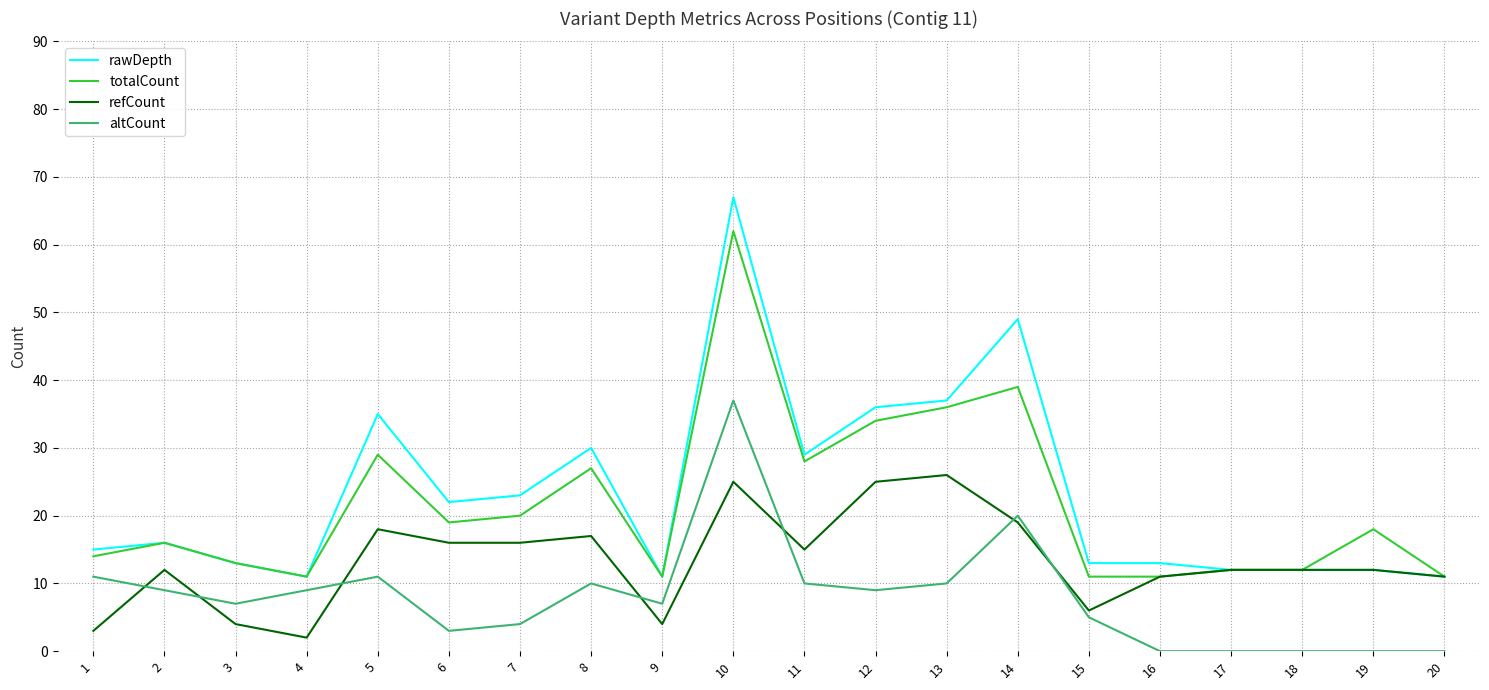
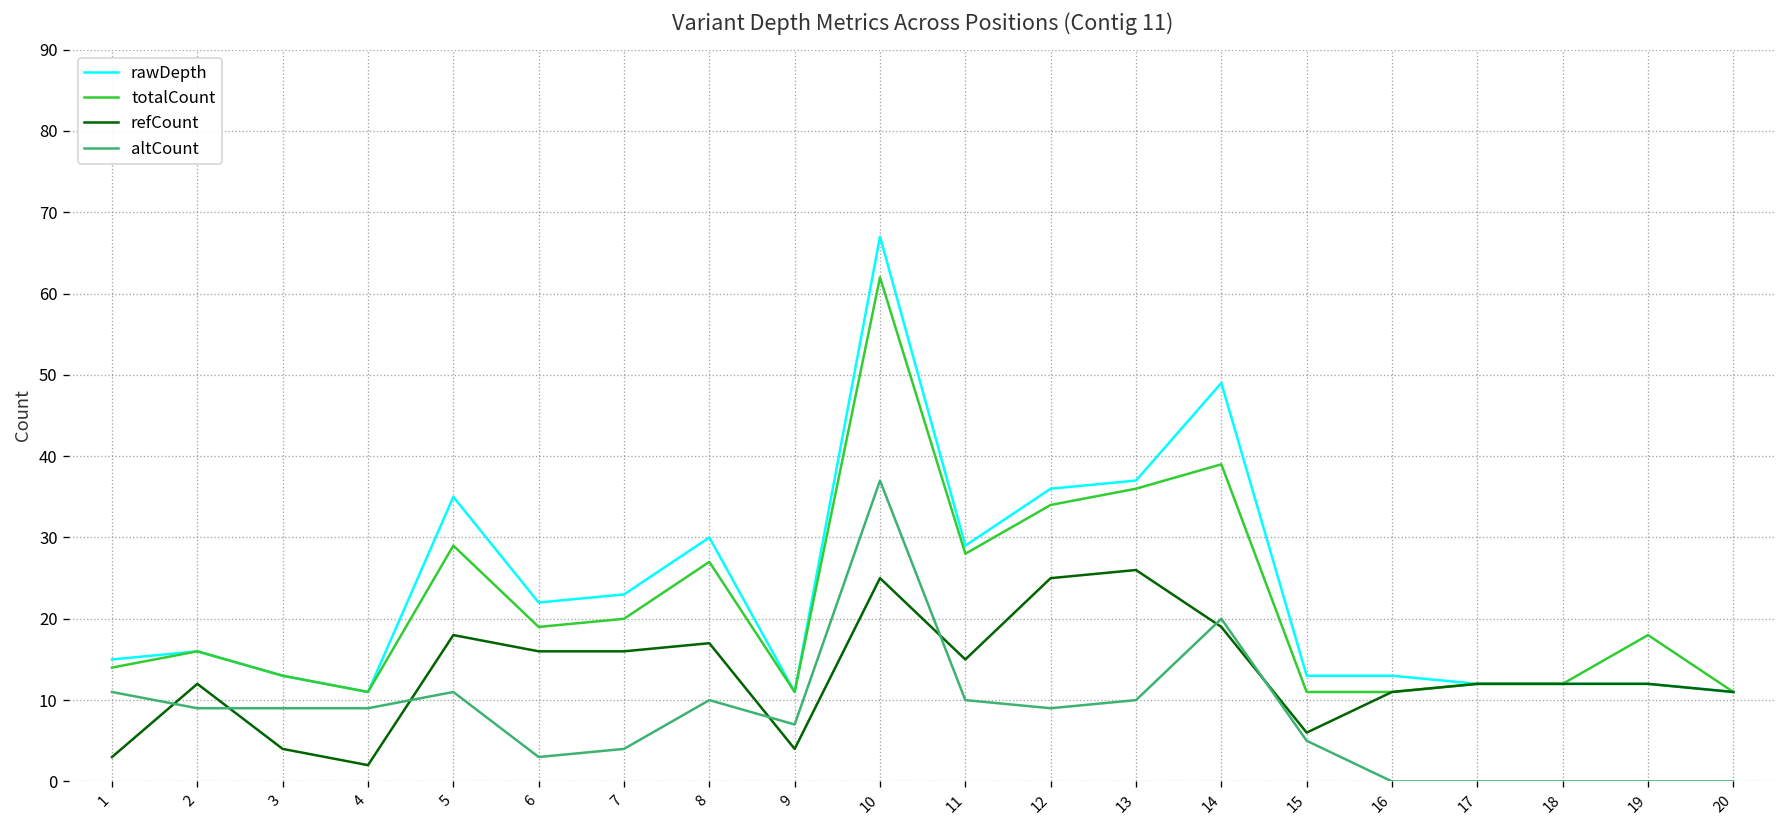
  {
    "rawDepth": {
      "1": 15,
      "5": 35,
      "6": 22,
      "7": 23,
      "8": 30,
      "10": 67,
      "11": 29,
      "12": 36,
      "13": 37,
      "14": 49,
      "15": 13,
      "16": 13
    },
    "totalCount": {
      "1": 14,
      "5": 29,
      "6": 19,
      "7": 20,
      "8": 27,
      "10": 62,
      "11": 28,
      "12": 34,
      "13": 36,
      "14": 39,
      "15": 11,
      "19": 18
    },
    "refCount": {
      "1": 3,
      "2": 12,
      "3": 4,
      "4": 2,
      "5": 18,
      "6": 16,
      "7": 16,
      "8": 17,
      "9": 4,
      "10": 25,
      "11": 15,
      "12": 25,
      "13": 26,
      "14": 19,
      "15": 6
    },
    "altCount": {
      "1": 11,
      "2": 9,
-     "3": 7,
+     "3": 9,
      "4": 9,
      "5": 11,
      "6": 3,
      "7": 4,
      "8": 10,
      "9": 7,
      "10": 37,
      "11": 10,
      "12": 9,
      "13": 10,
      "14": 20,
      "15": 5,
      "16": 0,
      "17": 0,
      "18": 0,
      "19": 0,
      "20": 0
    }
  }
